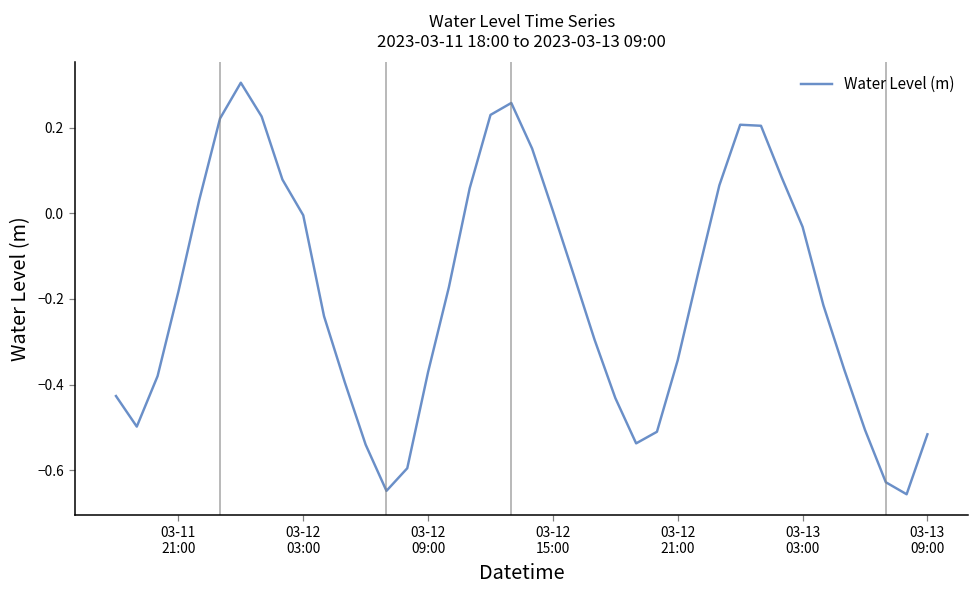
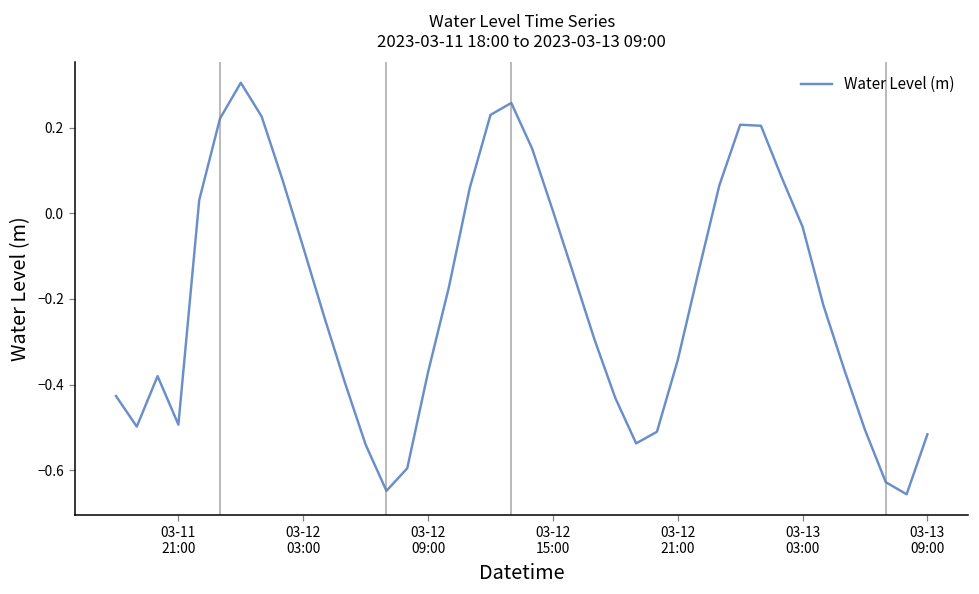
  {
-   "03-11 21:00": -0.18,
-   "03-12 03:00": 0.00,
+   "03-11 21:00": -0.49,
+   "03-12 03:00": -0.08,
    "03-12 09:00": -0.37,
    "03-12 15:00": 0.01,
    "03-12 21:00": -0.34,
    "03-13 03:00": -0.03,
    "03-13 09:00": -0.52
  }
